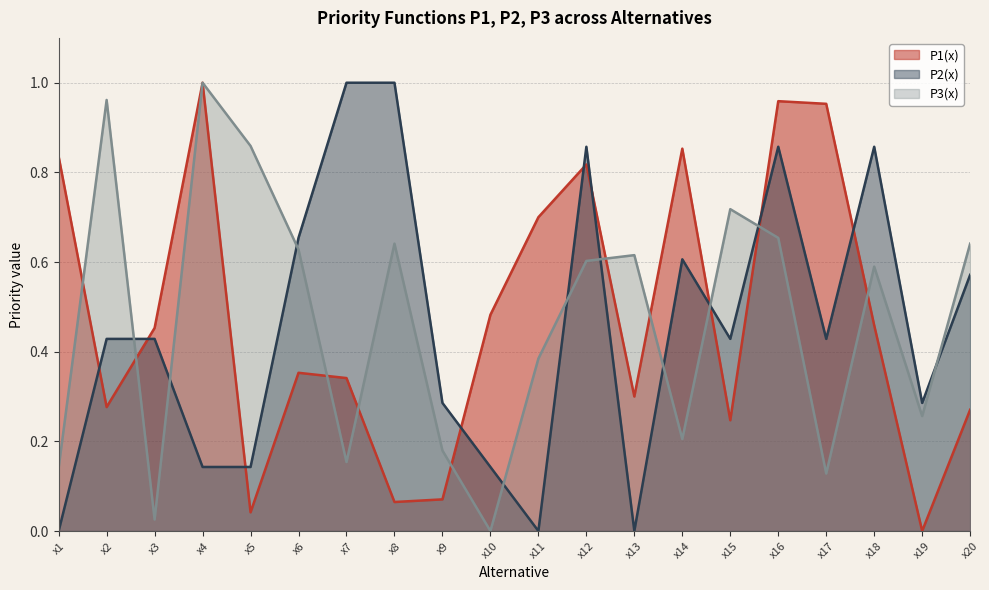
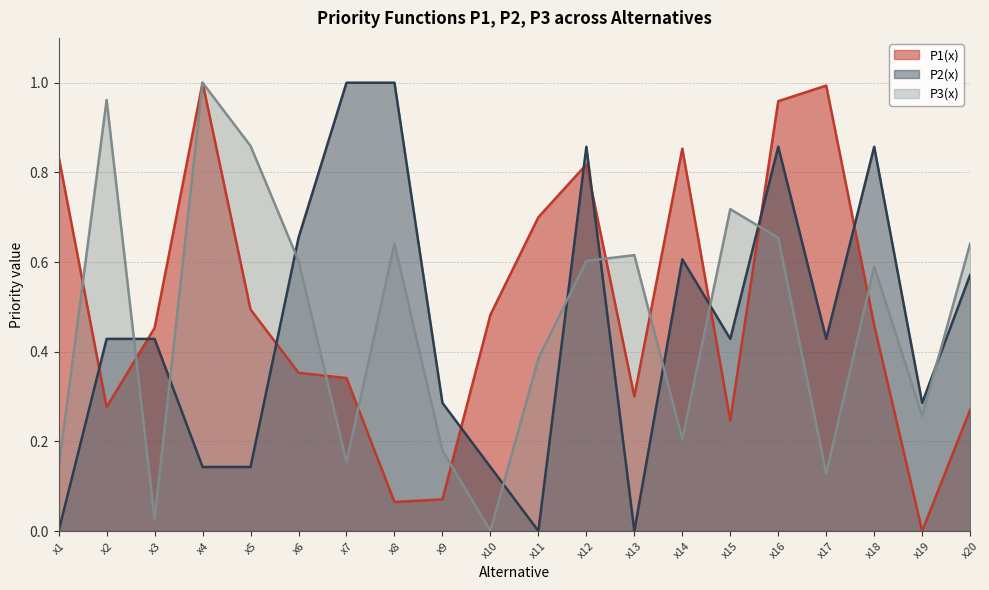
  {
    "P1(x)": {
      "x1": 0.84,
      "x2": 0.28,
      "x3": 0.45,
-     "x5": 0.04,
+     "x5": 0.49,
      "x6": 0.35,
      "x7": 0.34,
      "x8": 0.06,
      "x9": 0.07,
      "x10": 0.48,
      "x11": 0.70,
      "x12": 0.82,
      "x13": 0.30,
      "x14": 0.85,
      "x15": 0.25,
      "x16": 0.96,
-     "x17": 0.95,
+     "x17": 0.99,
      "x18": 0.46,
      "x19": 0.00,
      "x20": 0.27
    },
    "P2(x)": {
      "x1": 0.00,
      "x2": 0.43,
      "x3": 0.43,
      "x4": 0.14,
      "x5": 0.14,
      "x6": 0.65,
      "x7": 1.00,
      "x8": 1.00,
      "x9": 0.29,
      "x10": 0.14,
      "x11": 0.00,
      "x12": 0.86,
      "x13": 0.00,
      "x14": 0.61,
      "x15": 0.43,
      "x16": 0.86,
      "x17": 0.43,
      "x18": 0.86,
      "x19": 0.29,
      "x20": 0.57
    },
    "P3(x)": {
      "x1": 0.14,
      "x2": 0.96,
      "x3": 0.03,
      "x5": 0.86,
-     "x6": 0.63,
+     "x6": 0.60,
      "x7": 0.15,
      "x8": 0.64,
      "x9": 0.18,
      "x10": 0.00,
      "x11": 0.38,
      "x12": 0.60,
      "x13": 0.62,
      "x14": 0.21,
      "x15": 0.72,
      "x16": 0.65,
      "x17": 0.13,
      "x18": 0.59,
      "x19": 0.26,
      "x20": 0.64
    }
  }
